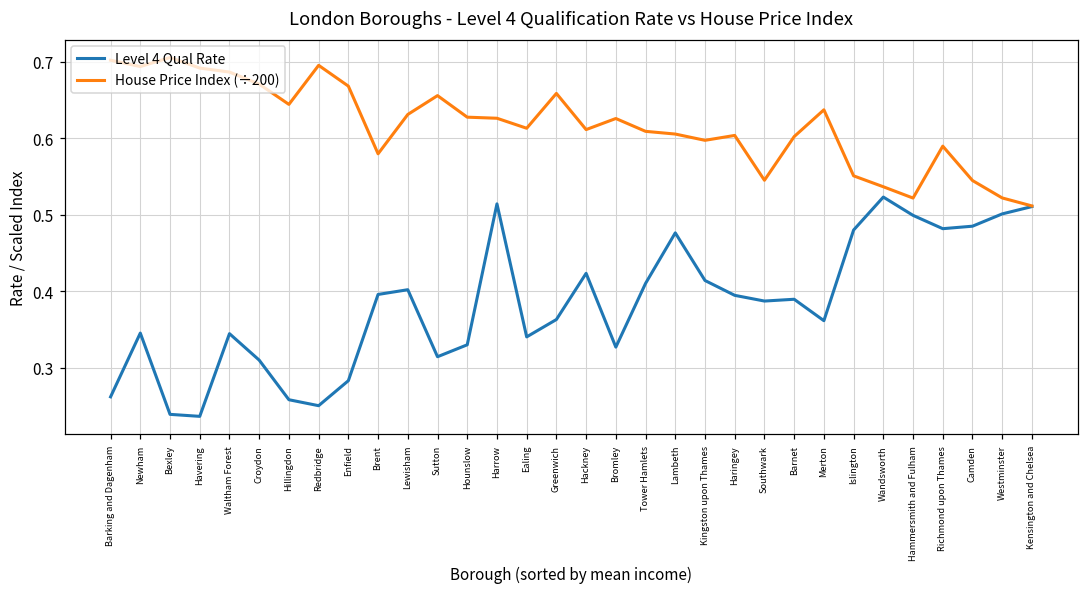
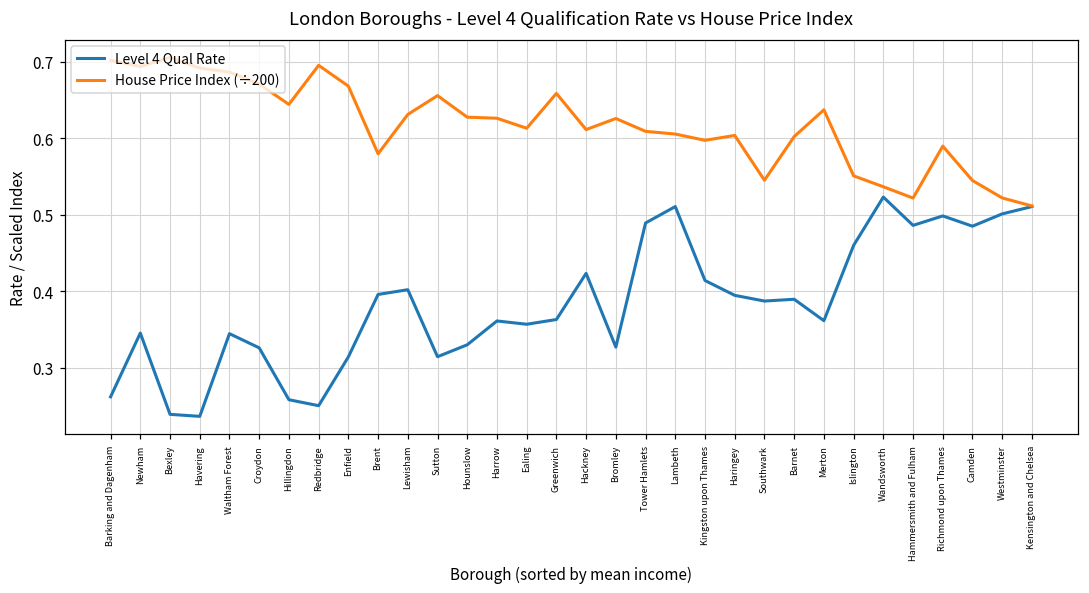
  {
    "Level 4 Qual Rate": {
      "Barking and Dagenham": 0.26,
      "Newham": 0.35,
      "Bexley": 0.24,
      "Havering": 0.24,
      "Waltham Forest": 0.34,
-     "Croydon": 0.31,
+     "Croydon": 0.33,
      "Hillingdon": 0.26,
      "Redbridge": 0.25,
-     "Enfield": 0.28,
+     "Enfield": 0.31,
      "Brent": 0.40,
      "Lewisham": 0.40,
      "Sutton": 0.31,
      "Hounslow": 0.33,
-     "Harrow": 0.51,
-     "Ealing": 0.34,
+     "Harrow": 0.36,
+     "Ealing": 0.36,
      "Greenwich": 0.36,
      "Hackney": 0.42,
      "Bromley": 0.33,
-     "Tower Hamlets": 0.41,
-     "Lambeth": 0.48,
+     "Tower Hamlets": 0.49,
+     "Lambeth": 0.51,
      "Kingston upon Thames": 0.41,
      "Haringey": 0.39,
      "Southwark": 0.39,
      "Barnet": 0.39,
      "Merton": 0.36,
-     "Islington": 0.48,
+     "Islington": 0.46,
      "Wandsworth": 0.52,
-     "Hammersmith and Fulham": 0.50,
-     "Richmond upon Thames": 0.48,
+     "Hammersmith and Fulham": 0.49,
+     "Richmond upon Thames": 0.50,
      "Camden": 0.49,
      "Westminster": 0.50
    },
    "House Price Index (÷200)": {
      "Hillingdon": 0.64,
      "Redbridge": 0.70,
      "Enfield": 0.67,
      "Brent": 0.58,
      "Lewisham": 0.63,
      "Sutton": 0.66,
      "Hounslow": 0.63,
      "Harrow": 0.63,
      "Ealing": 0.61,
      "Greenwich": 0.66,
      "Hackney": 0.61,
      "Bromley": 0.63,
      "Tower Hamlets": 0.61,
      "Lambeth": 0.61,
      "Kingston upon Thames": 0.60,
      "Haringey": 0.60,
      "Southwark": 0.55,
      "Barnet": 0.60,
      "Merton": 0.64,
      "Islington": 0.55,
      "Wandsworth": 0.54,
      "Hammersmith and Fulham": 0.52,
      "Richmond upon Thames": 0.59,
      "Camden": 0.54,
      "Westminster": 0.52
    }
  }
